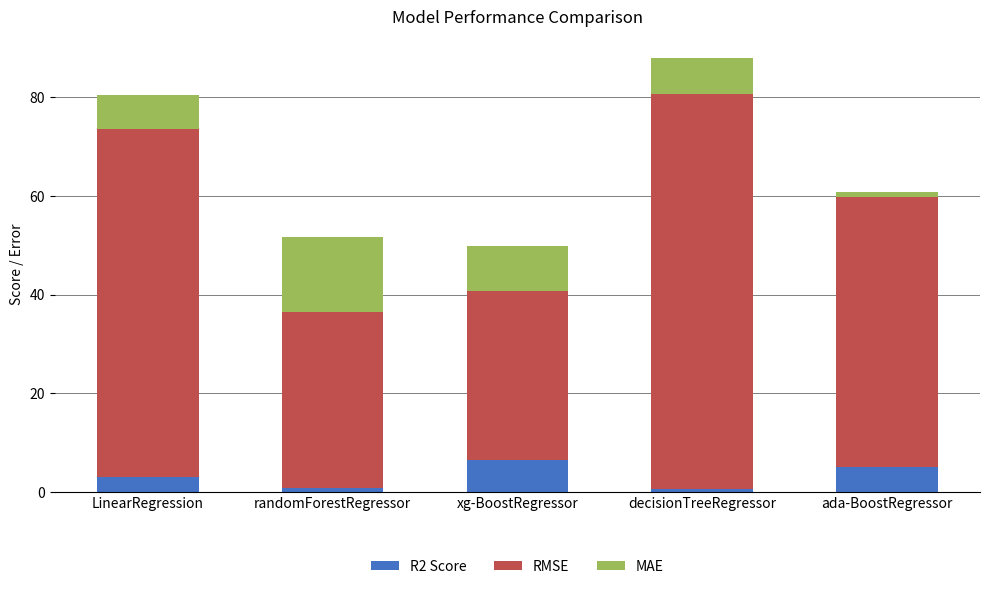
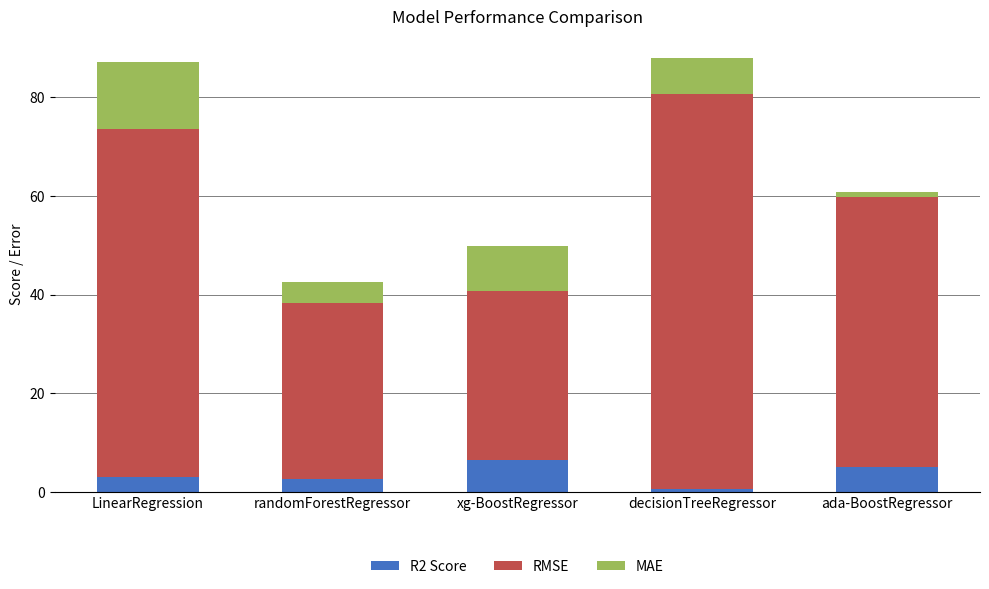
  {
    "R2 Score": {
      "LinearRegression": 3,
-     "randomForestRegressor": 1,
+     "randomForestRegressor": 3,
      "xg-BoostRegressor": 6,
      "decisionTreeRegressor": 1,
      "ada-BoostRegressor": 5
    },
    "RMSE": {
      "LinearRegression": 70,
      "randomForestRegressor": 36,
      "xg-BoostRegressor": 34,
      "decisionTreeRegressor": 80,
      "ada-BoostRegressor": 55
    },
    "MAE": {
-     "LinearRegression": 7,
-     "randomForestRegressor": 15,
+     "LinearRegression": 14,
+     "randomForestRegressor": 4,
      "xg-BoostRegressor": 9,
      "decisionTreeRegressor": 7,
      "ada-BoostRegressor": 1
    }
  }
